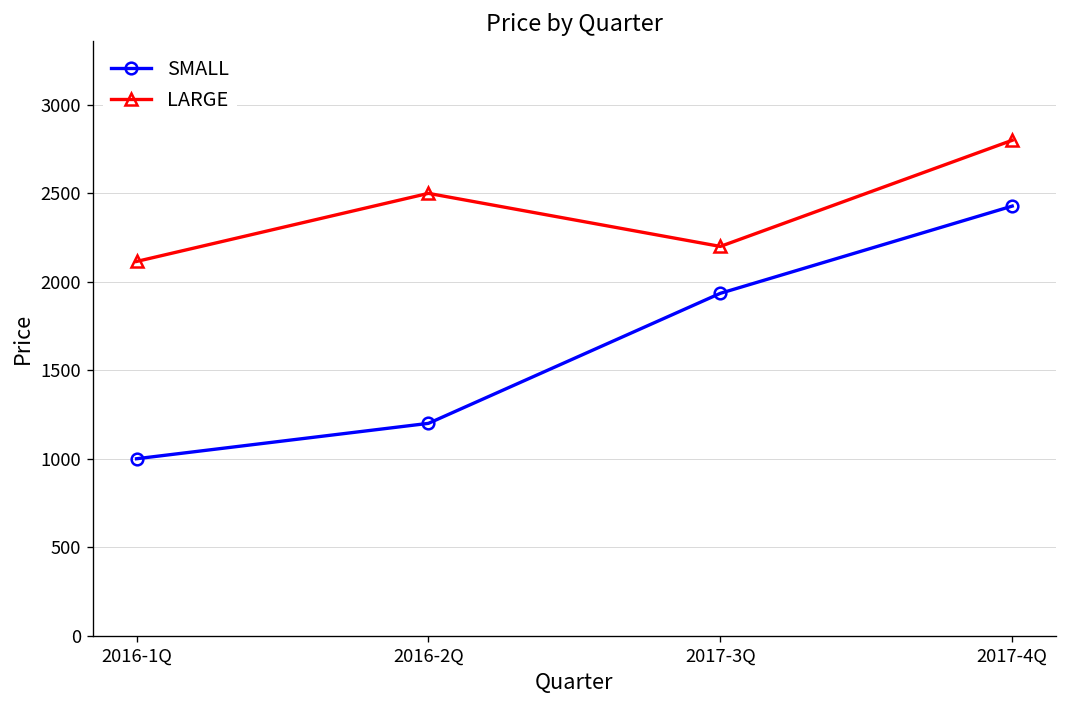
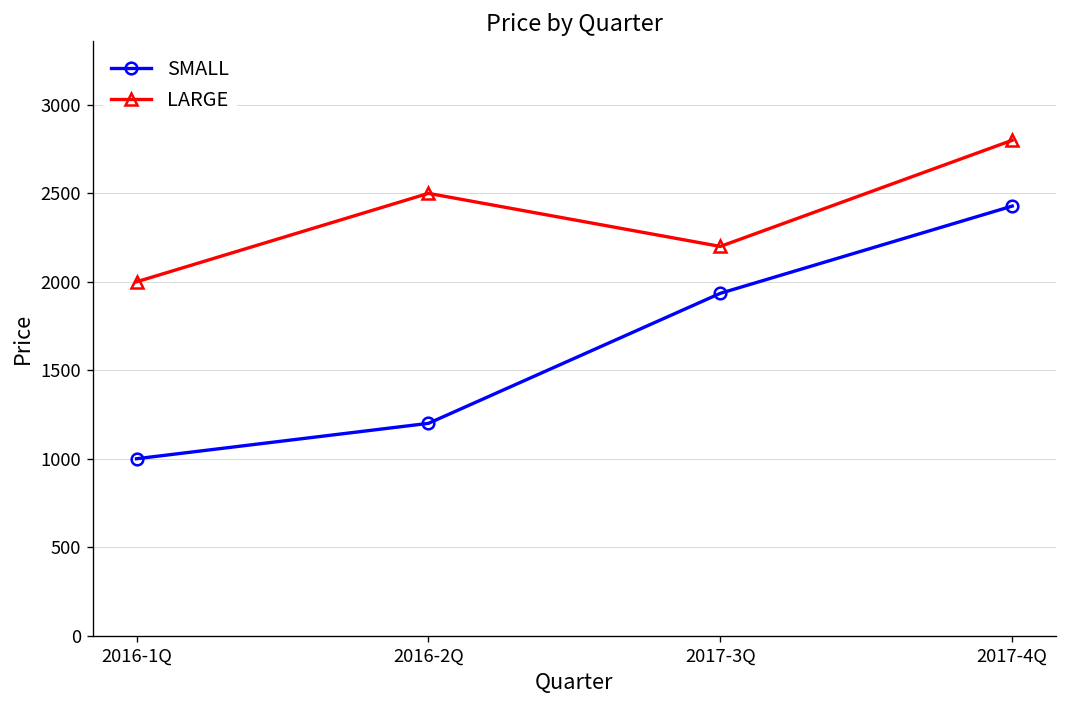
  {
    "SMALL": {
      "2016-1Q": 1000,
      "2016-2Q": 1200,
      "2017-3Q": 1940,
      "2017-4Q": 2430
    },
    "LARGE": {
-     "2016-1Q": 2120,
+     "2016-1Q": 2000,
      "2016-2Q": 2500,
      "2017-3Q": 2200,
      "2017-4Q": 2800
    }
  }
